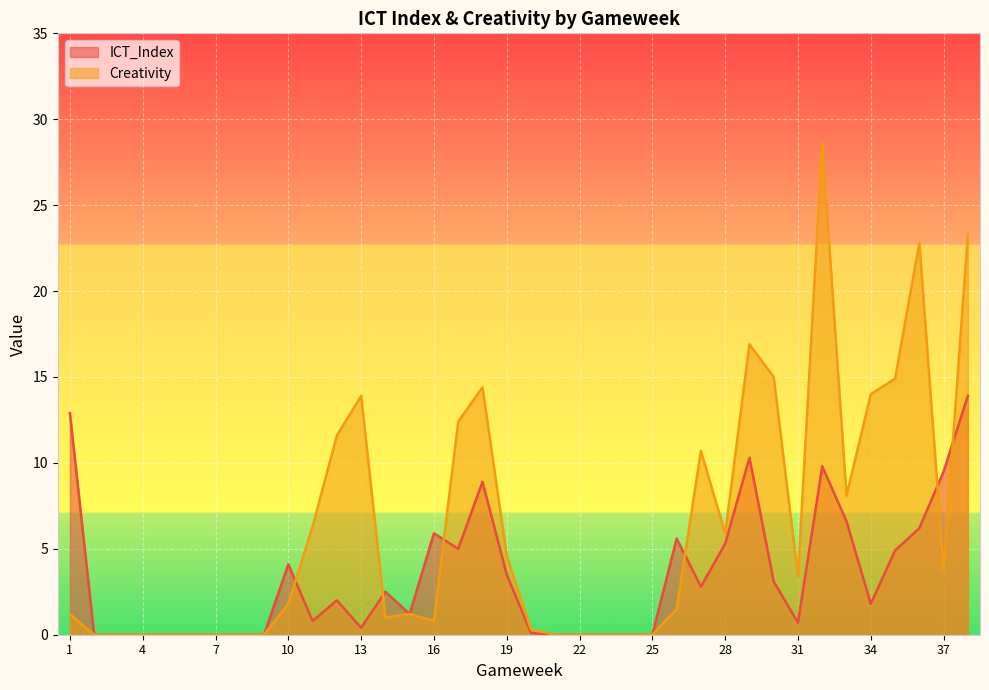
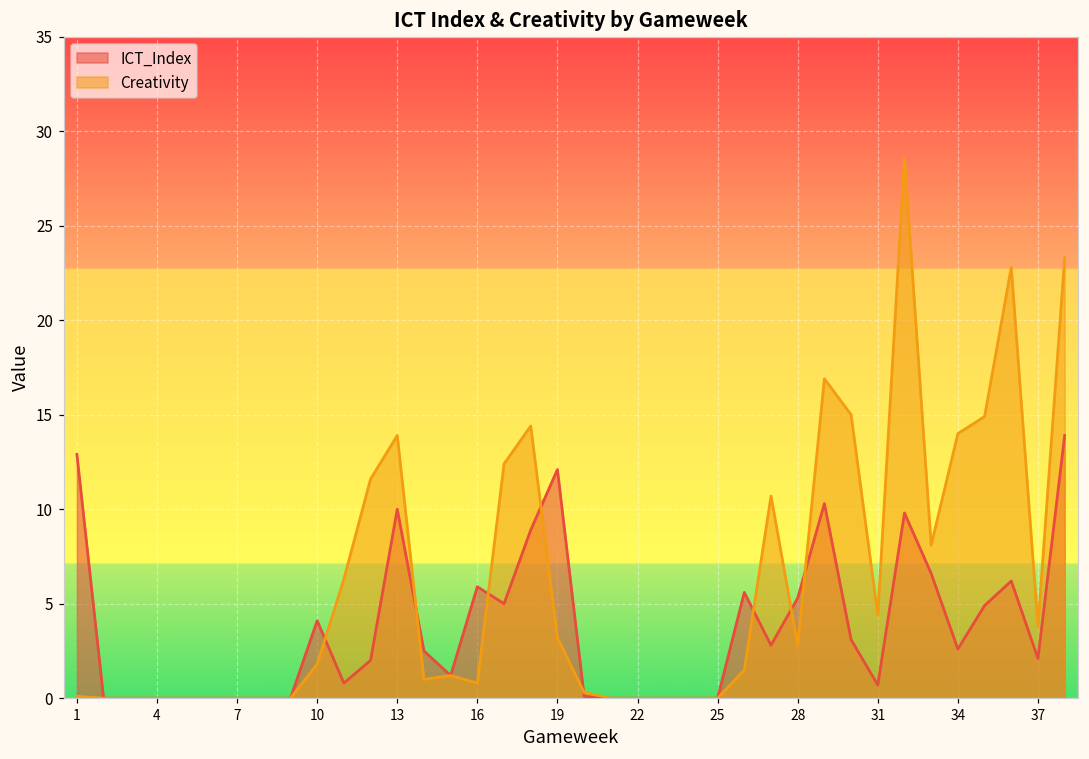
  {
    "ICT_Index": {
      "1": 12.9,
      "10": 4.1,
-     "13": 0.4,
+     "13": 10.0,
      "16": 5.9,
-     "19": 3.5,
+     "19": 12.1,
      "28": 5.3,
      "31": 0.7,
-     "34": 1.8,
-     "37": 9.5
+     "34": 2.6,
+     "37": 2.1
    },
    "Creativity": {
-     "1": 1.2,
+     "1": 0.1,
      "10": 1.8,
      "13": 13.9,
      "16": 0.8,
-     "19": 4.6,
-     "28": 5.9,
-     "31": 3.4,
+     "19": 3.2,
+     "28": 2.8,
+     "31": 4.4,
      "34": 14.0,
      "37": 3.8
    }
  }
